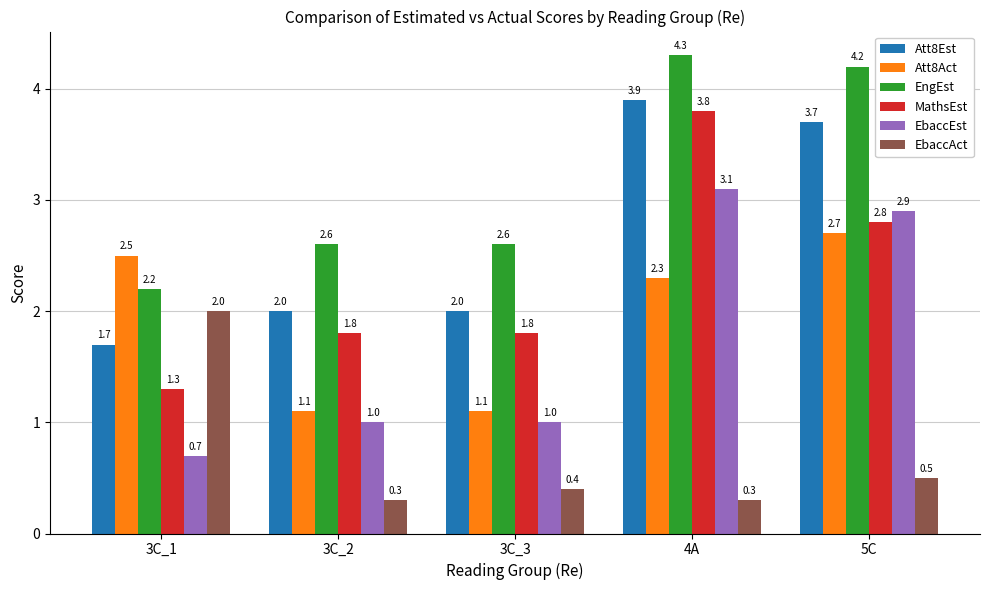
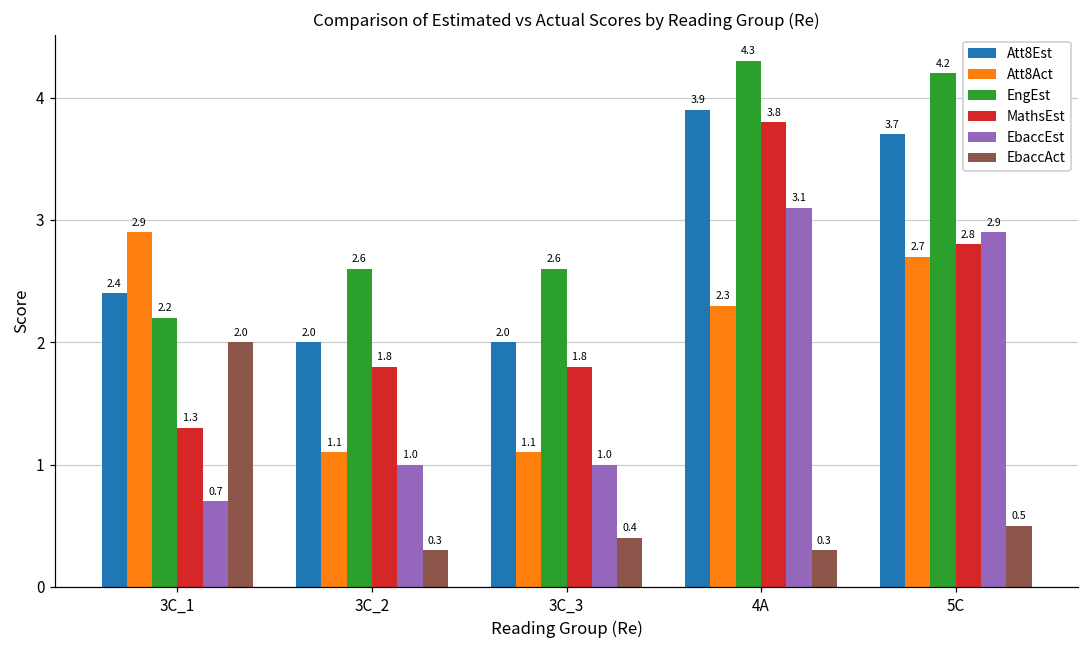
  {
    "Att8Est": {
-     "3C_1": 1.7,
+     "3C_1": 2.4,
      "3C_2": 2.0,
      "3C_3": 2.0,
      "4A": 3.9,
      "5C": 3.7
    },
    "Att8Act": {
-     "3C_1": 2.5,
+     "3C_1": 2.9,
      "3C_2": 1.1,
      "3C_3": 1.1,
      "4A": 2.3,
      "5C": 2.7
    },
    "EngEst": {
      "3C_1": 2.2,
      "3C_2": 2.6,
      "3C_3": 2.6,
      "4A": 4.3,
      "5C": 4.2
    },
    "MathsEst": {
      "3C_1": 1.3,
      "3C_2": 1.8,
      "3C_3": 1.8,
      "4A": 3.8,
      "5C": 2.8
    },
    "EbaccEst": {
      "3C_1": 0.7,
      "3C_2": 1.0,
      "3C_3": 1.0,
      "4A": 3.1,
      "5C": 2.9
    },
    "EbaccAct": {
      "3C_1": 2.0,
      "3C_2": 0.3,
      "3C_3": 0.4,
      "4A": 0.3,
      "5C": 0.5
    }
  }
